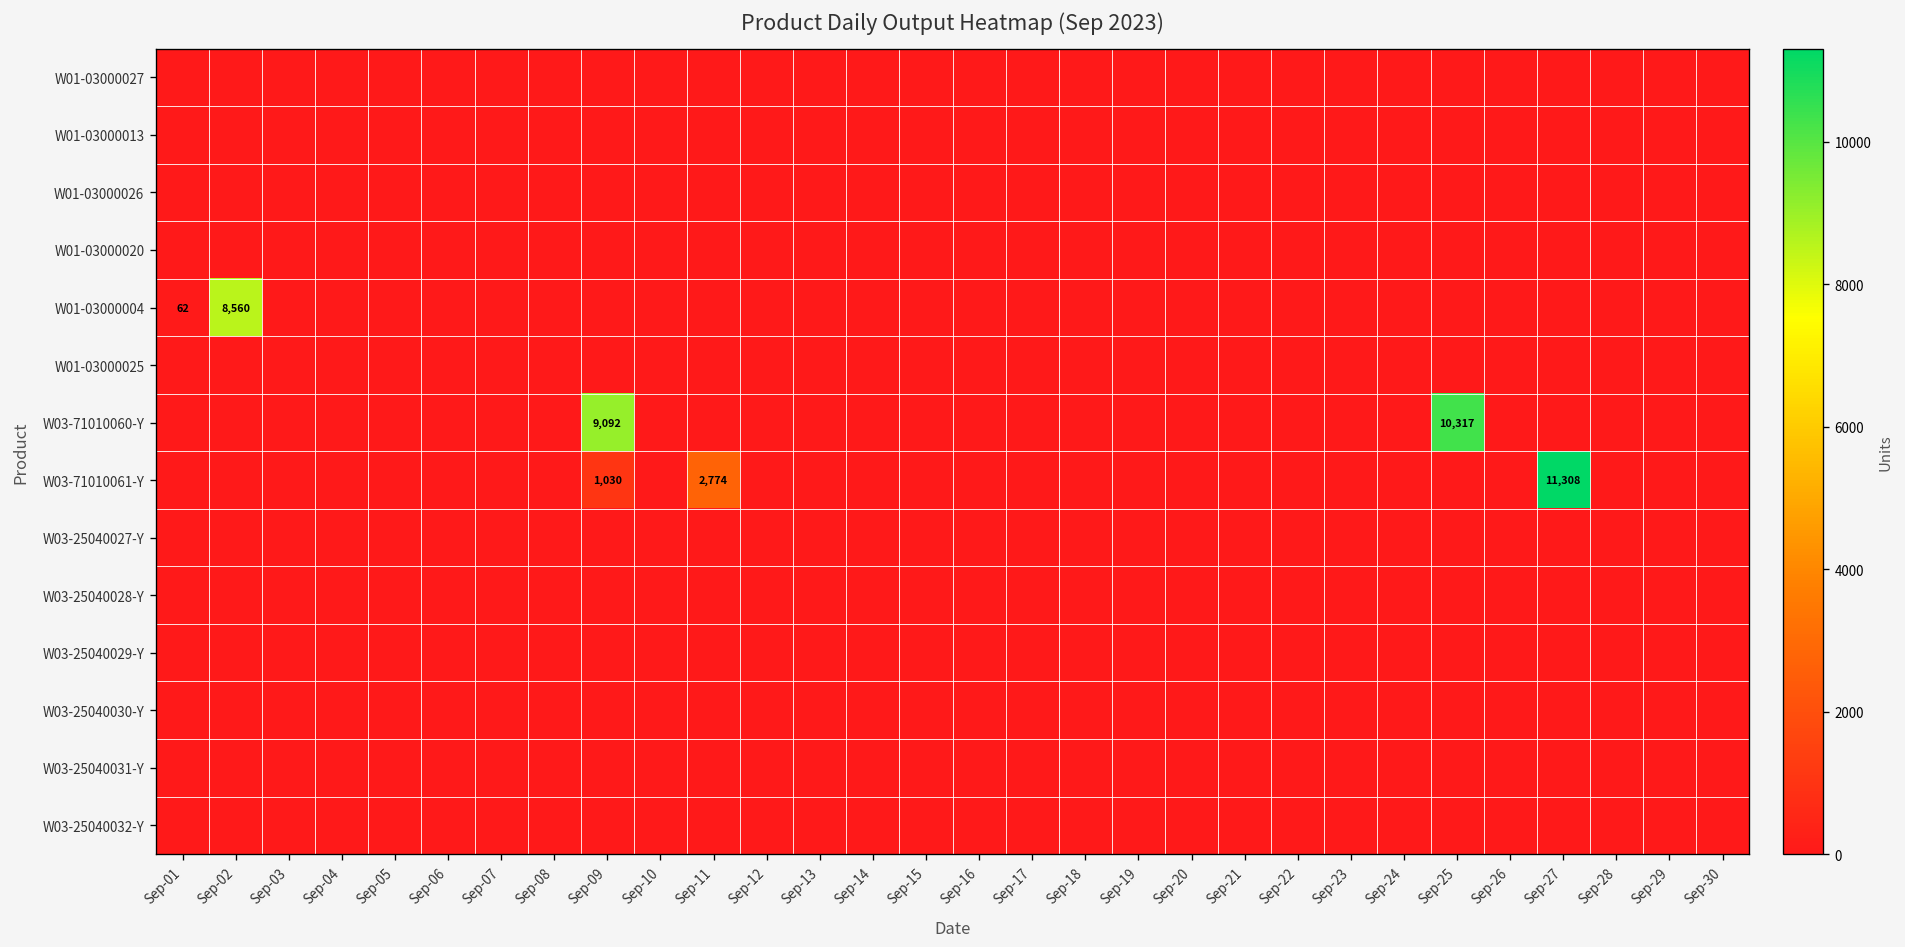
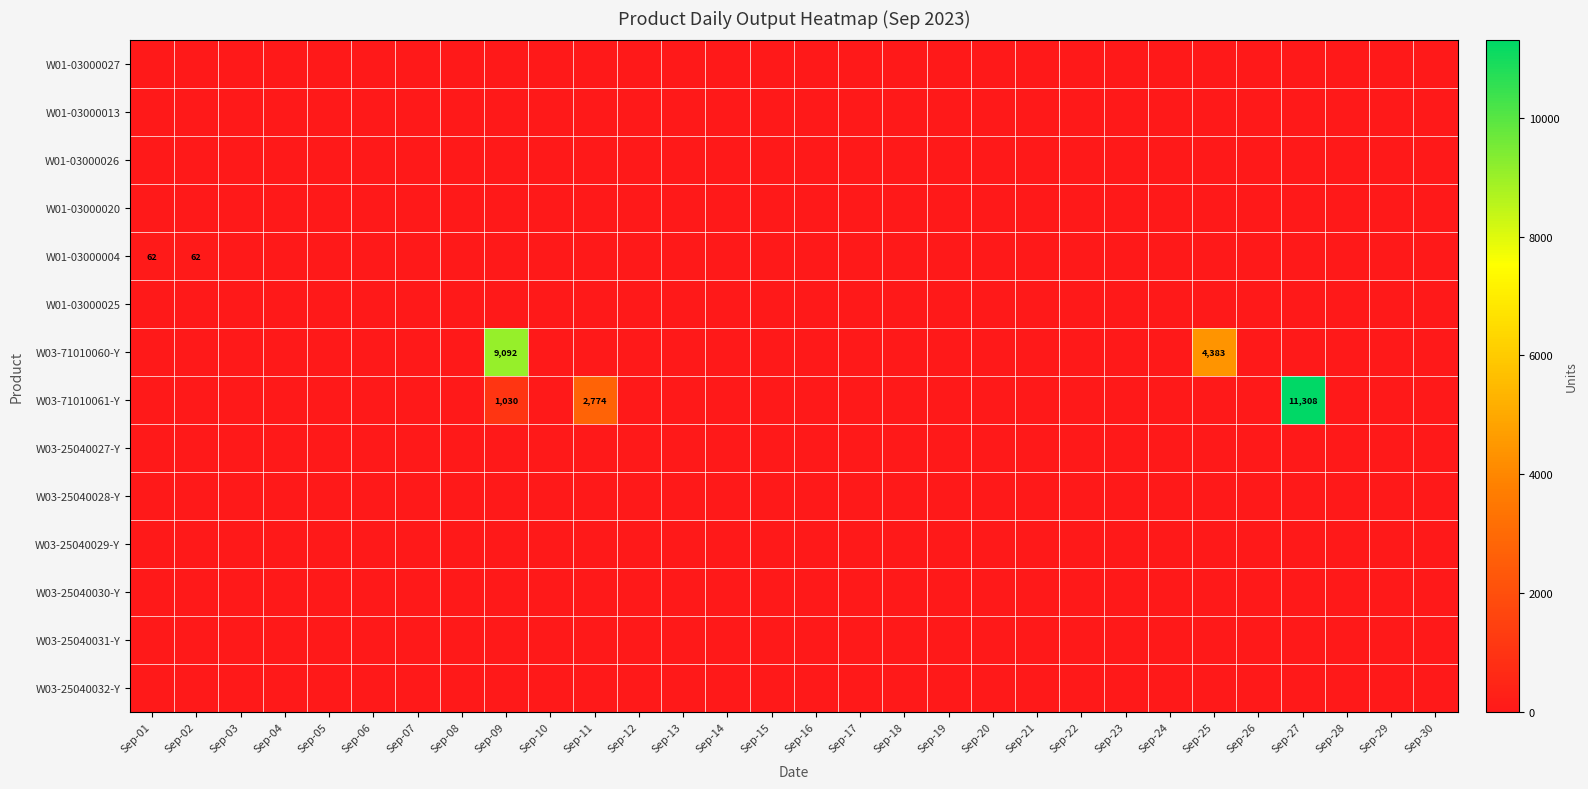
  {
    "W01-03000004": {
      "Sep-01": "62",
-     "Sep-02": "8,560"
+     "Sep-02": "62"
    },
    "W03-71010060-Y": {
      "Sep-09": "9,092",
-     "Sep-25": "10,317"
+     "Sep-25": "4,383"
    },
    "W03-71010061-Y": {
      "Sep-09": "1,030",
      "Sep-11": "2,774",
      "Sep-27": "11,308"
    }
  }
